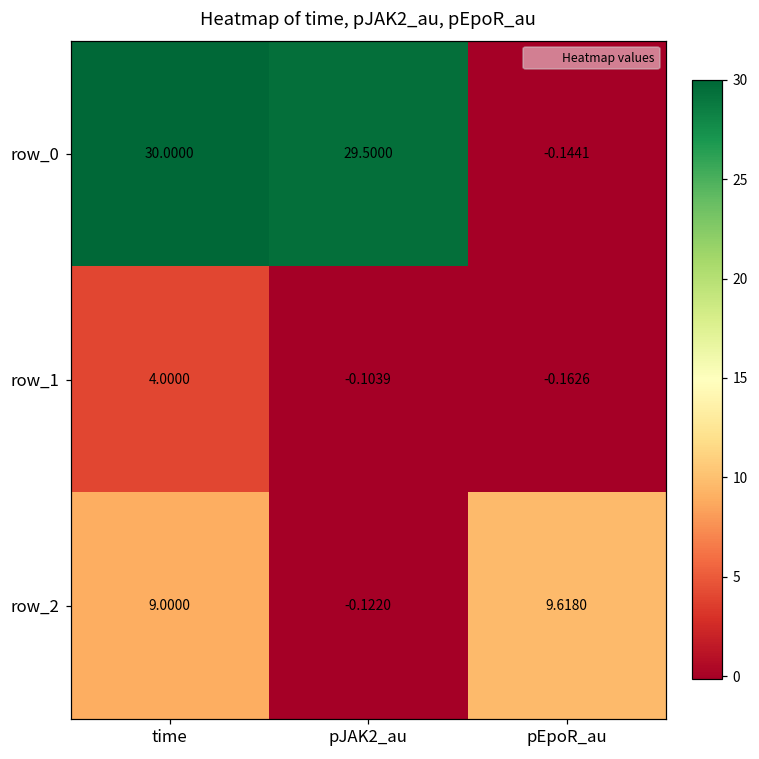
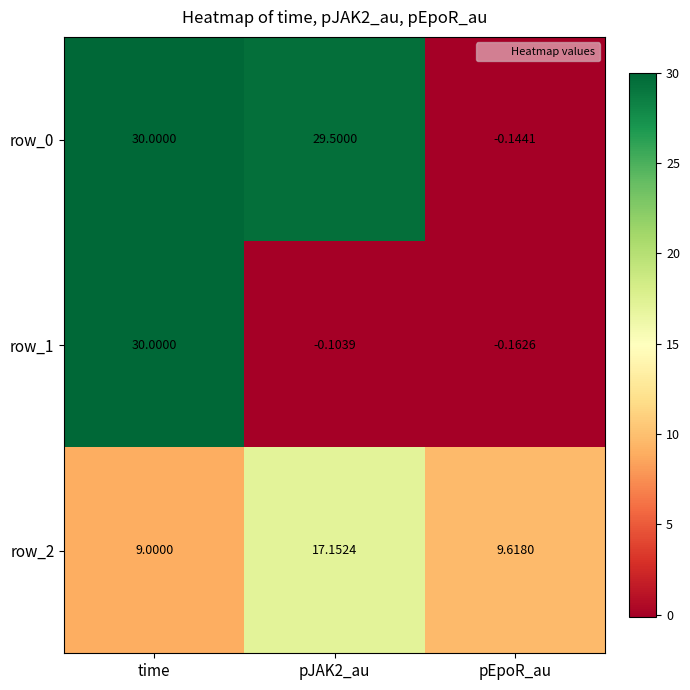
  {
    "row_0": {
      "time": 30.0000,
      "pJAK2_au": 29.5000,
      "pEpoR_au": -0.1441
    },
    "row_1": {
-     "time": 4.0000,
+     "time": 30.0000,
      "pJAK2_au": -0.1039,
      "pEpoR_au": -0.1626
    },
    "row_2": {
      "time": 9.0000,
-     "pJAK2_au": -0.1220,
+     "pJAK2_au": 17.1524,
      "pEpoR_au": 9.6180
    }
  }
